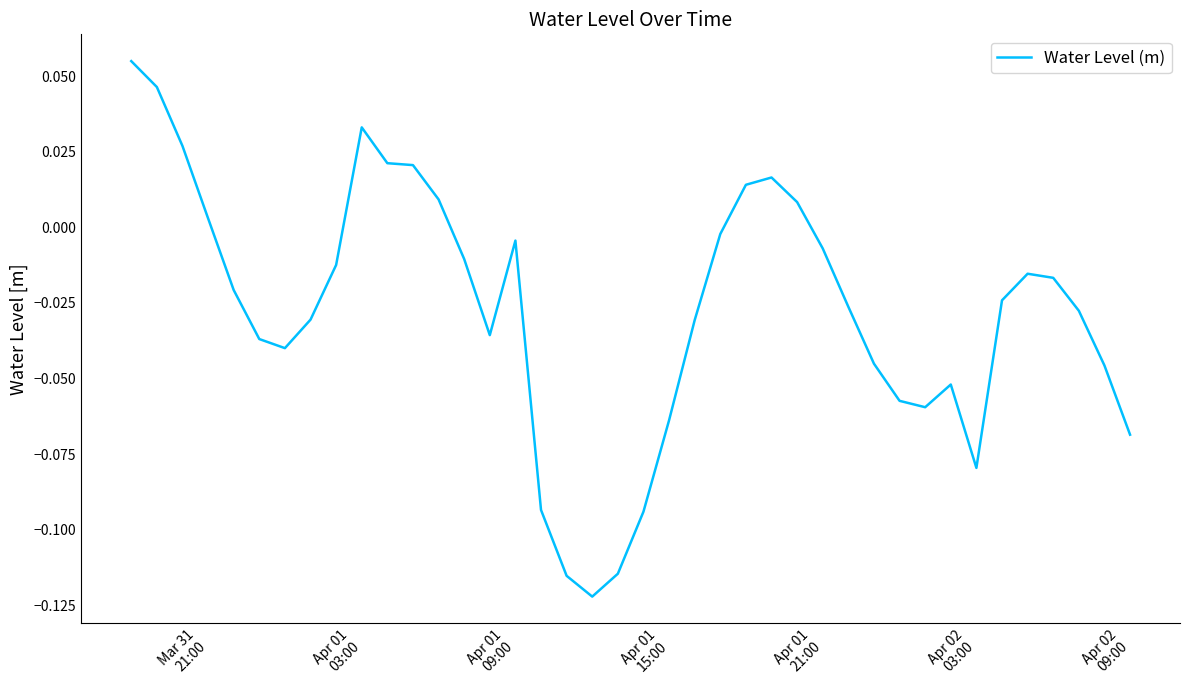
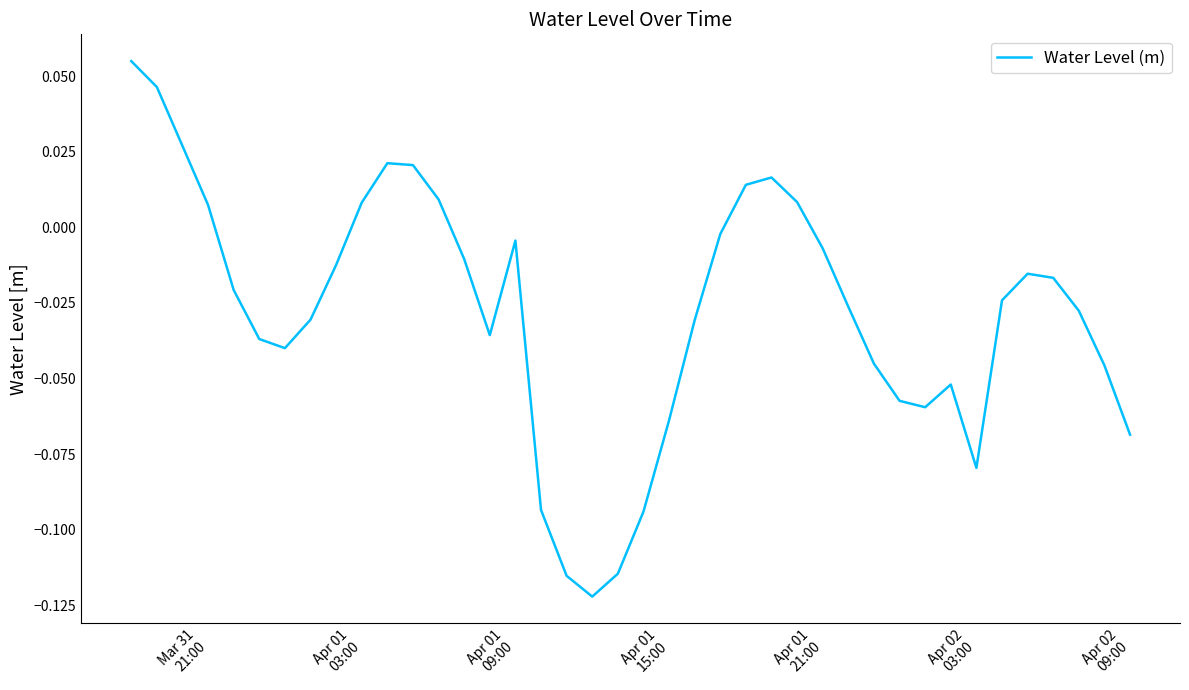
  {
-   "Mar 31 21:00": 0.003,
-   "Apr 01 03:00": 0.033,
+   "Mar 31 21:00": 0.007,
+   "Apr 01 03:00": 0.008,
    "Apr 01 09:00": -0.004,
    "Apr 01 15:00": -0.064,
    "Apr 01 21:00": -0.007,
    "Apr 02 03:00": -0.080,
    "Apr 02 09:00": -0.069
  }
